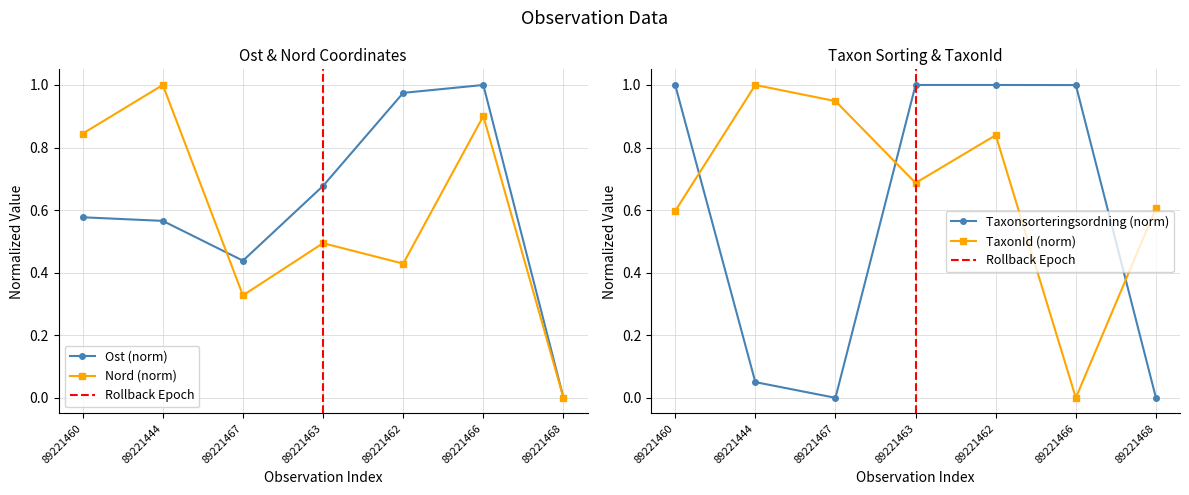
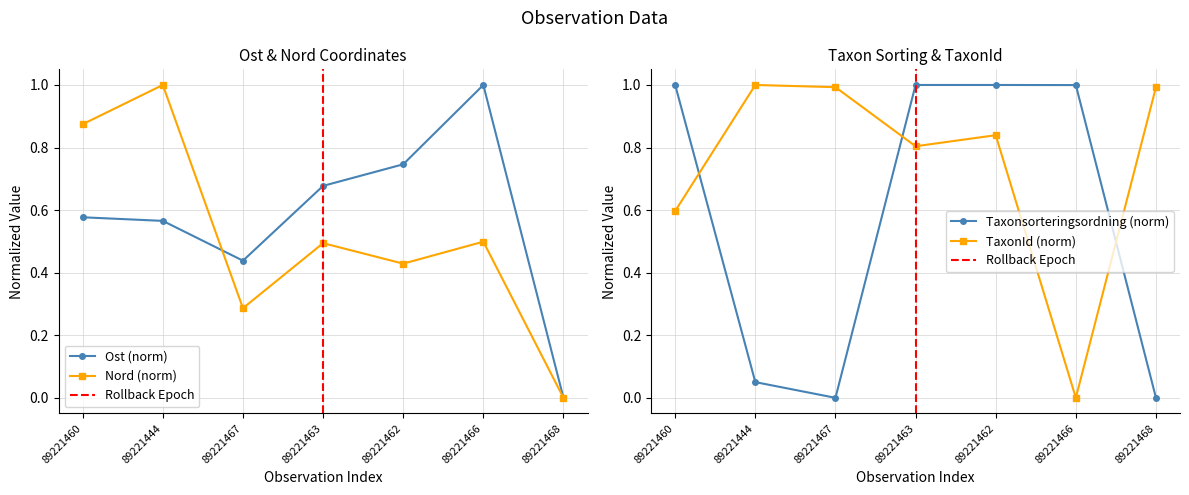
  {
    "Ost & Nord Coordinates": {
      "Ost (norm)": {
        "89221460": 0.58,
        "89221444": 0.57,
        "89221467": 0.44,
        "89221463": 0.68,
-       "89221462": 0.97,
+       "89221462": 0.75,
        "89221466": 1.00
      },
      "Nord (norm)": {
-       "89221460": 0.84,
+       "89221460": 0.87,
        "89221444": 1.00,
-       "89221467": 0.33,
+       "89221467": 0.29,
        "89221463": 0.49,
        "89221462": 0.43,
-       "89221466": 0.90
+       "89221466": 0.50
      }
    },
    "Taxon Sorting & TaxonId": {
      "Taxonsorteringsordning (norm)": {
        "89221460": 1.00,
        "89221444": 0.05,
        "89221467": 0.00,
        "89221463": 1.00,
        "89221462": 1.00,
        "89221466": 1.00,
        "89221468": 0.00
      },
      "TaxonId (norm)": {
        "89221460": 0.60,
        "89221444": 1.00,
-       "89221467": 0.95,
-       "89221463": 0.69,
+       "89221467": 0.99,
+       "89221463": 0.80,
        "89221462": 0.84,
        "89221466": 0.00,
-       "89221468": 0.61
+       "89221468": 0.99
      }
    }
  }
